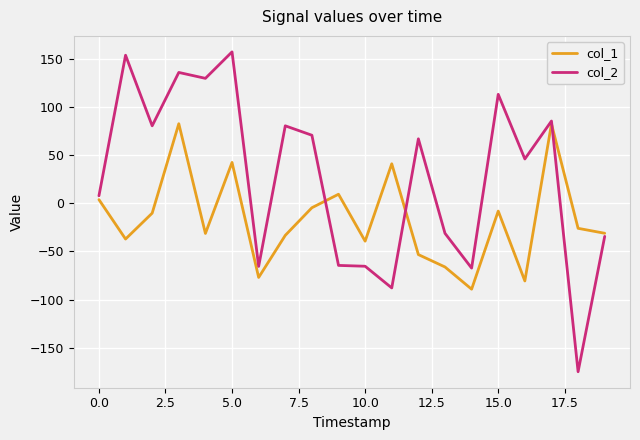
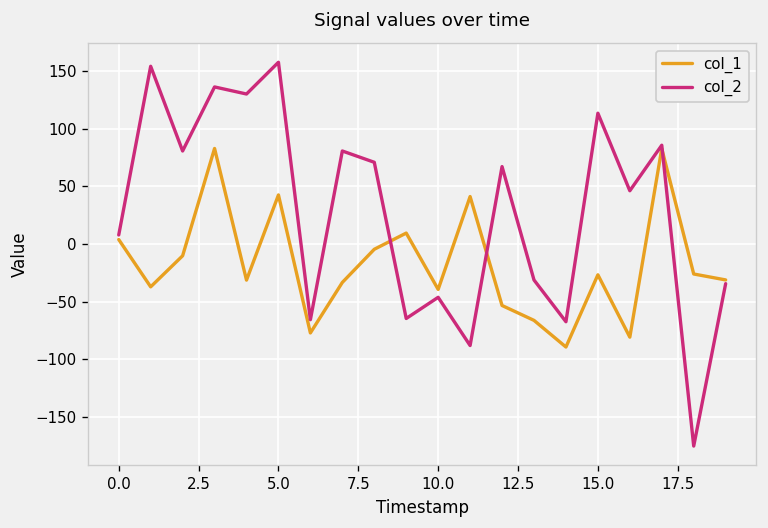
  {
    "col_1": {
      "0.0": 0,
      "5.0": 40,
      "10.0": -40,
-     "15.0": -10
+     "15.0": -30
    },
    "col_2": {
      "0.0": 10,
      "5.0": 160,
-     "10.0": -70,
+     "10.0": -50,
      "15.0": 110
    }
  }
